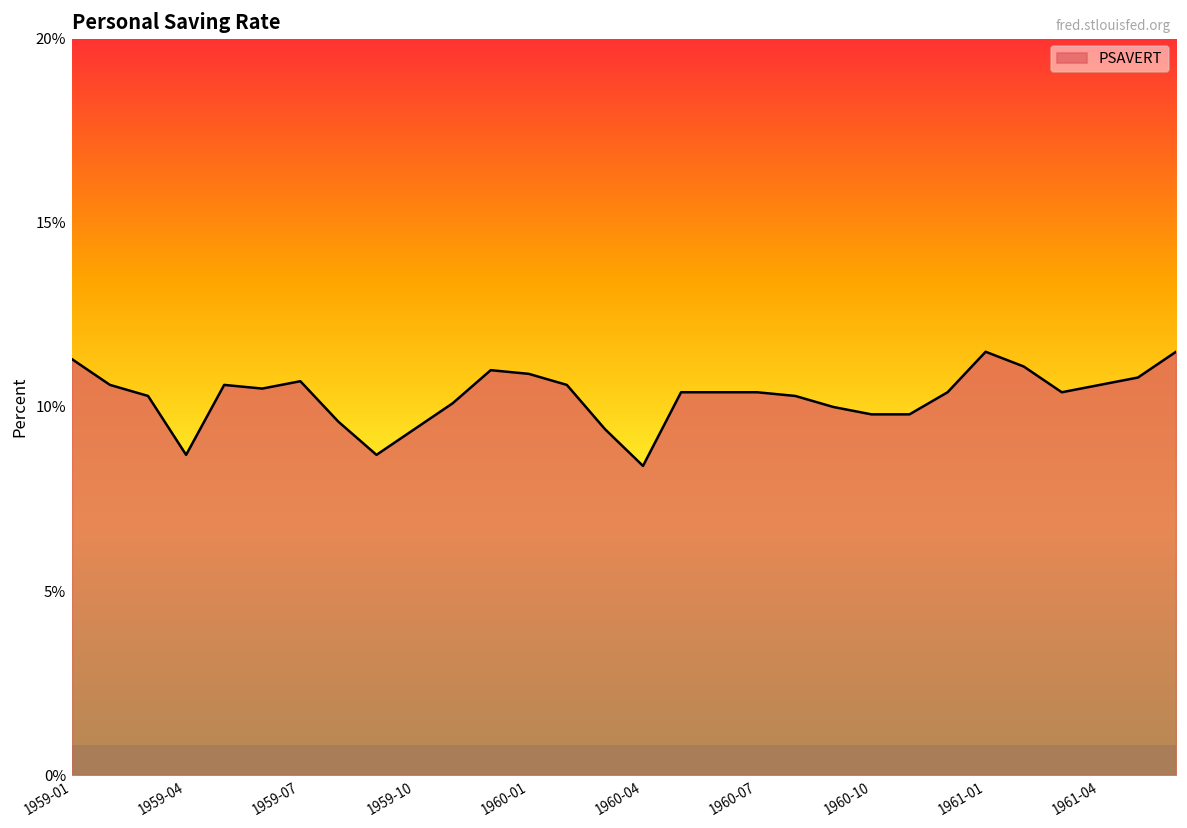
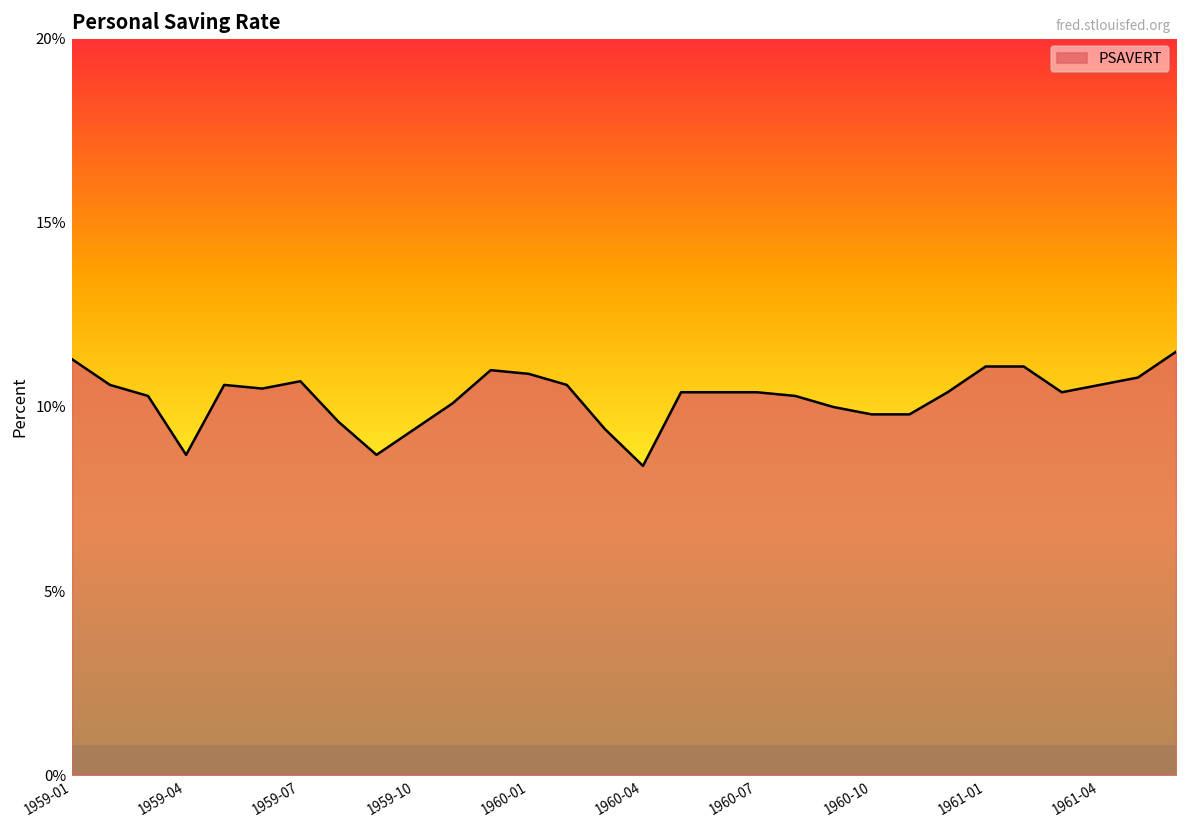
  {
    "1959-01": "11.3%",
    "1959-04": "8.7%",
    "1959-07": "10.7%",
    "1959-10": "9.4%",
    "1960-01": "10.9%",
    "1960-04": "8.4%",
    "1960-07": "10.4%",
    "1960-10": "9.8%",
-   "1961-01": "11.5%",
+   "1961-01": "11.1%",
    "1961-04": "10.6%"
  }
